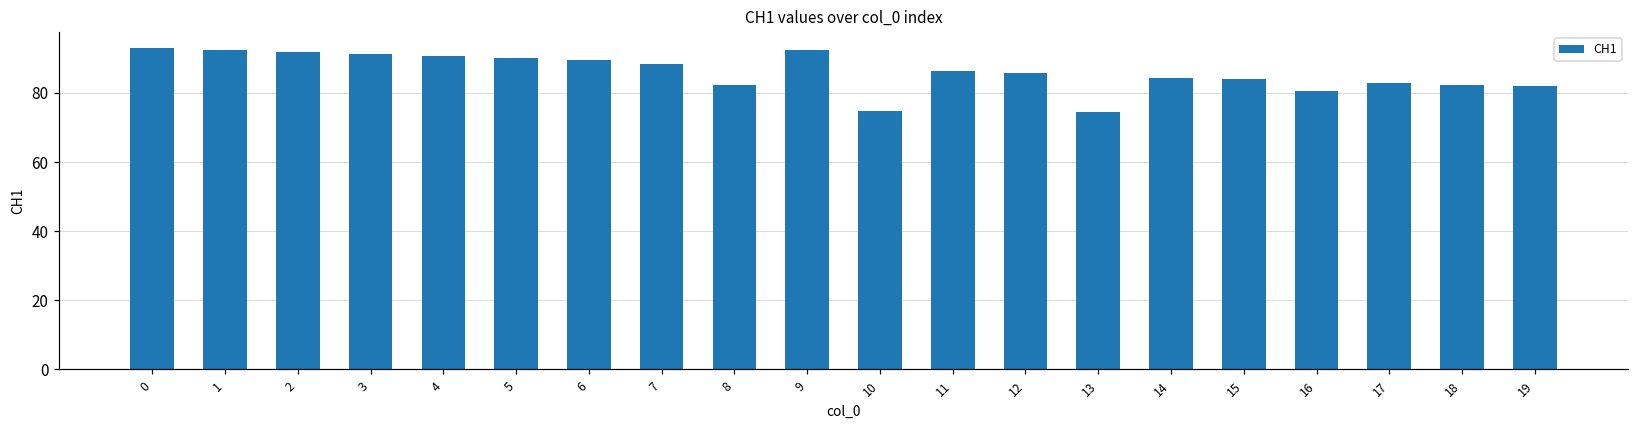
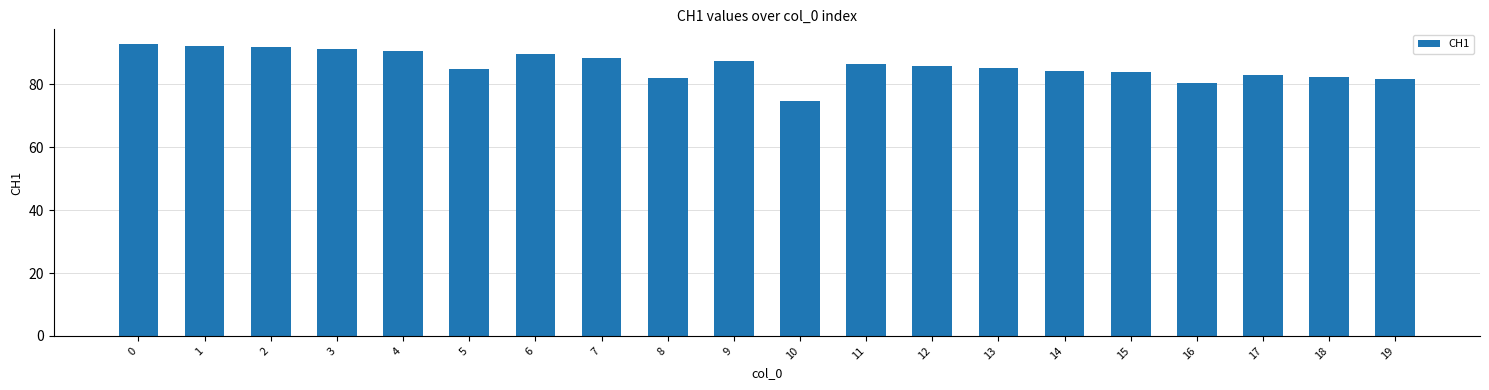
  {
    "0": 93,
    "1": 92,
    "2": 92,
    "3": 91,
    "4": 91,
-   "5": 90,
+   "5": 85,
    "6": 90,
    "7": 89,
    "8": 82,
-   "9": 92,
+   "9": 88,
    "10": 75,
    "11": 86,
    "12": 86,
-   "13": 74,
+   "13": 85,
    "14": 84,
    "15": 84,
    "16": 81,
    "17": 83,
    "18": 82,
    "19": 82
  }
